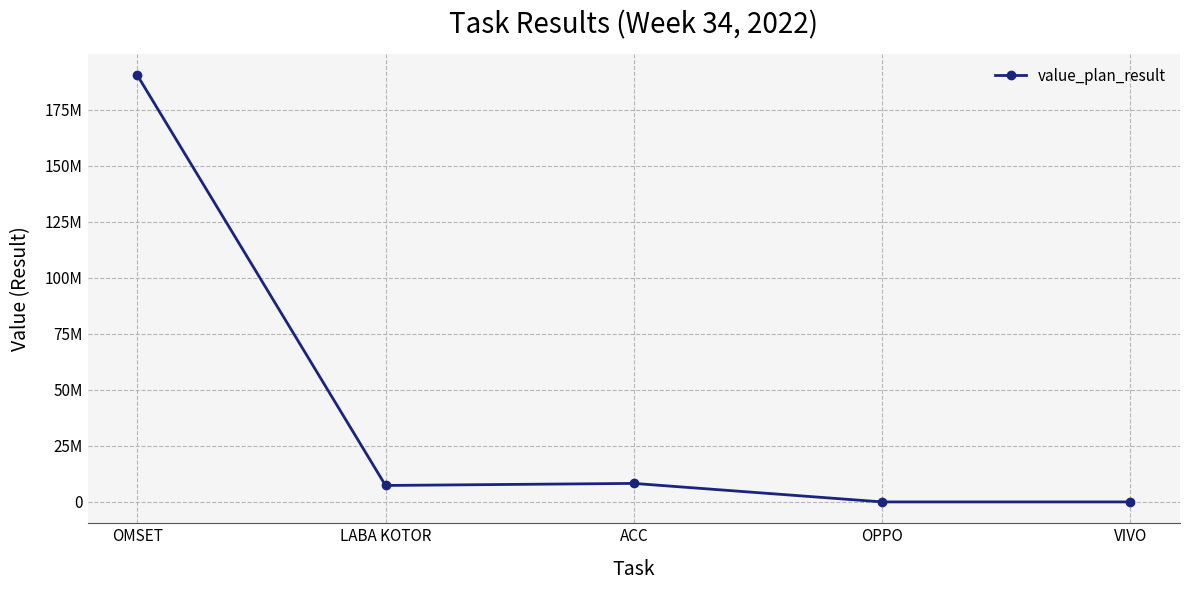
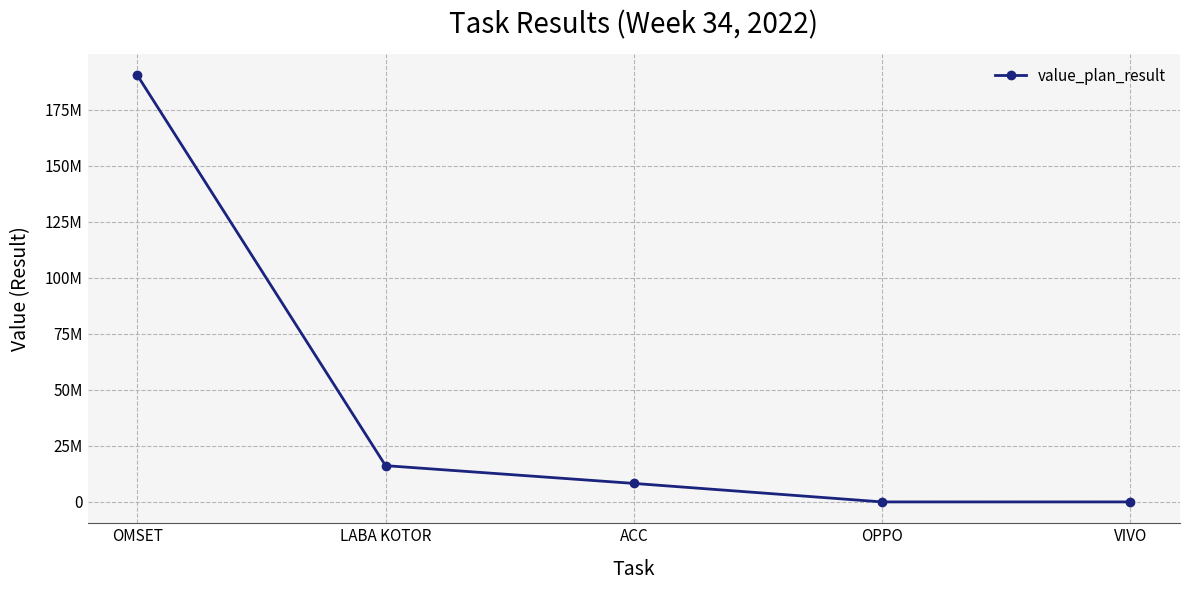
  {
    "OMSET": 190000000,
-   "LABA KOTOR": 7000000,
+   "LABA KOTOR": 16000000,
    "ACC": 8000000,
    "OPPO": 0,
    "VIVO": 0
  }
